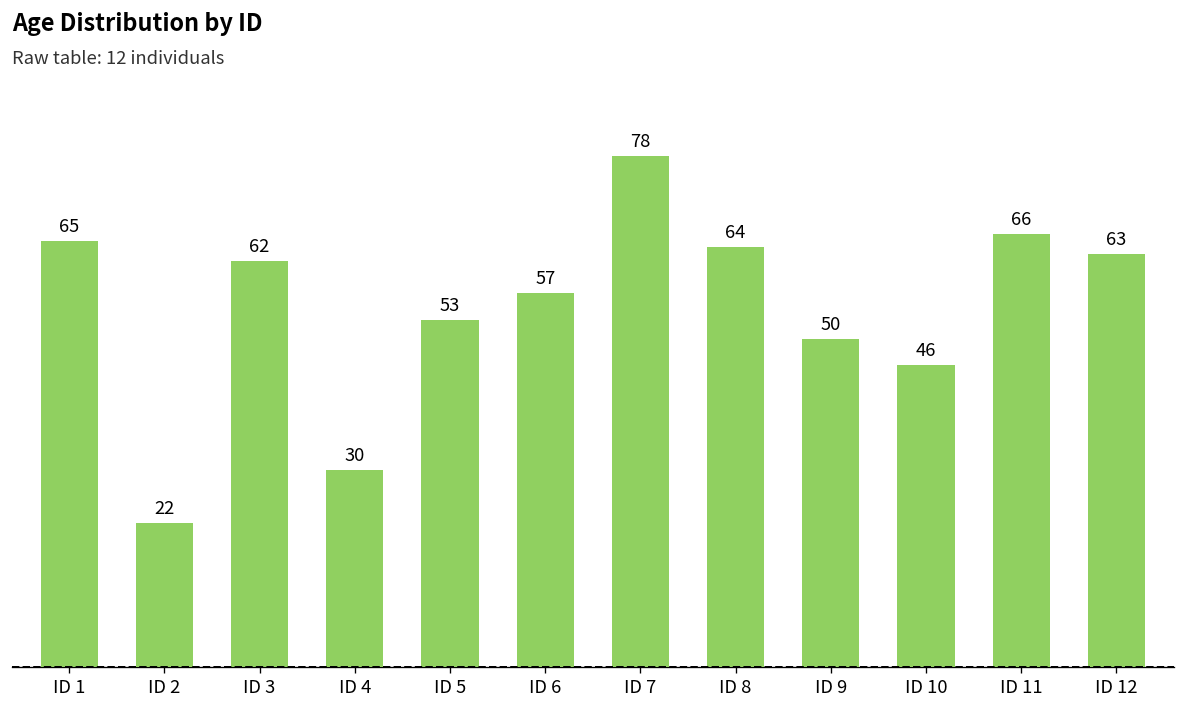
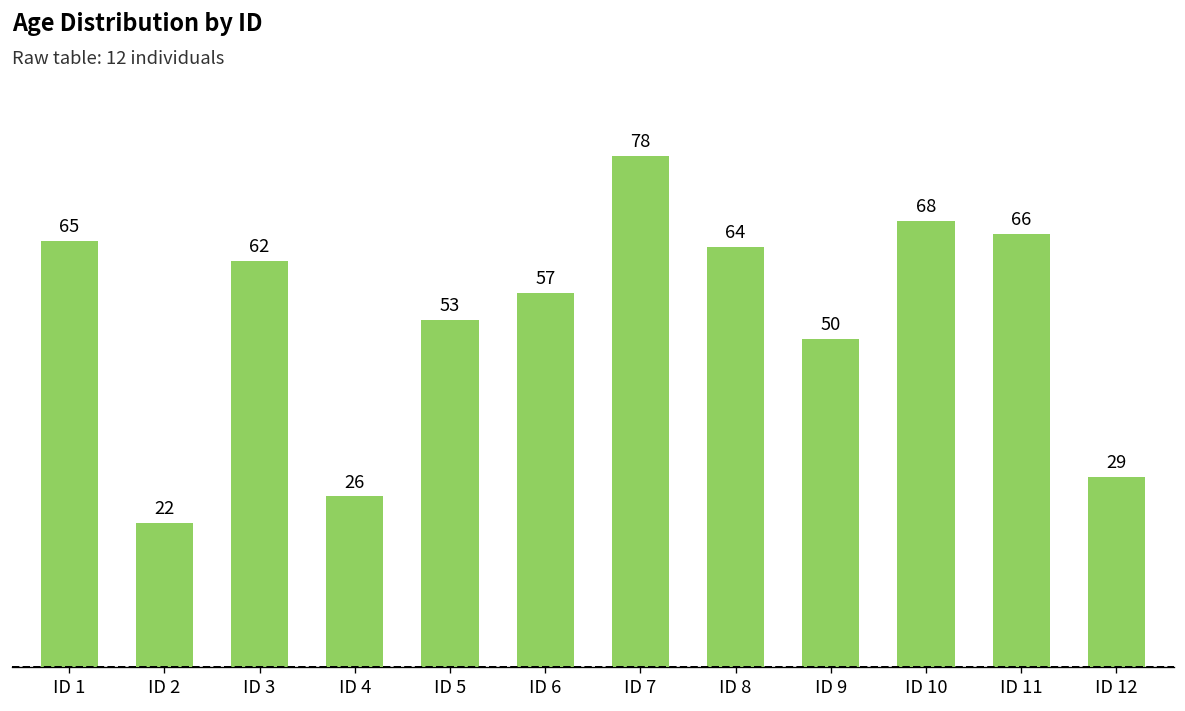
  {
    "ID 1": 65,
    "ID 2": 22,
    "ID 3": 62,
-   "ID 4": 30,
+   "ID 4": 26,
    "ID 5": 53,
    "ID 6": 57,
    "ID 7": 78,
    "ID 8": 64,
    "ID 9": 50,
-   "ID 10": 46,
+   "ID 10": 68,
    "ID 11": 66,
-   "ID 12": 63
+   "ID 12": 29
  }
